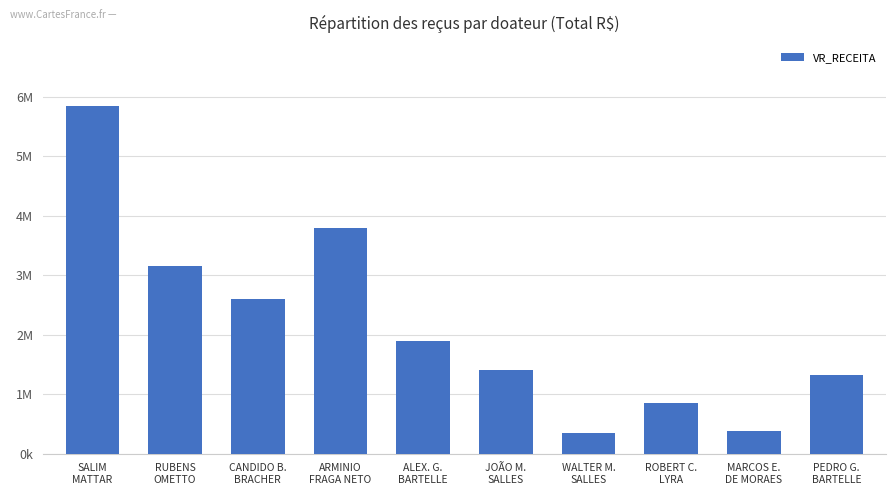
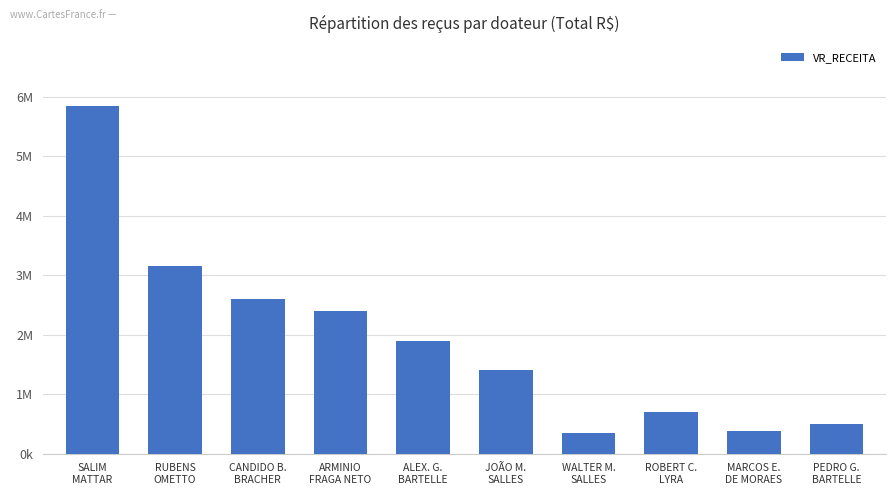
  {
    "SALIM MATTAR": 5900000,
    "RUBENS OMETTO": 3200000,
    "CANDIDO B. BRACHER": 2600000,
-   "ARMINIO FRAGA NETO": 3800000,
+   "ARMINIO FRAGA NETO": 2400000,
    "ALEX. G. BARTELLE": 1900000,
    "JOÃO M. SALLES": 1400000,
    "WALTER M. SALLES": 400000,
-   "ROBERT C. LYRA": 900000,
+   "ROBERT C. LYRA": 700000,
    "MARCOS E. DE MORAES": 400000,
-   "PEDRO G. BARTELLE": 1300000
+   "PEDRO G. BARTELLE": 500000
  }
